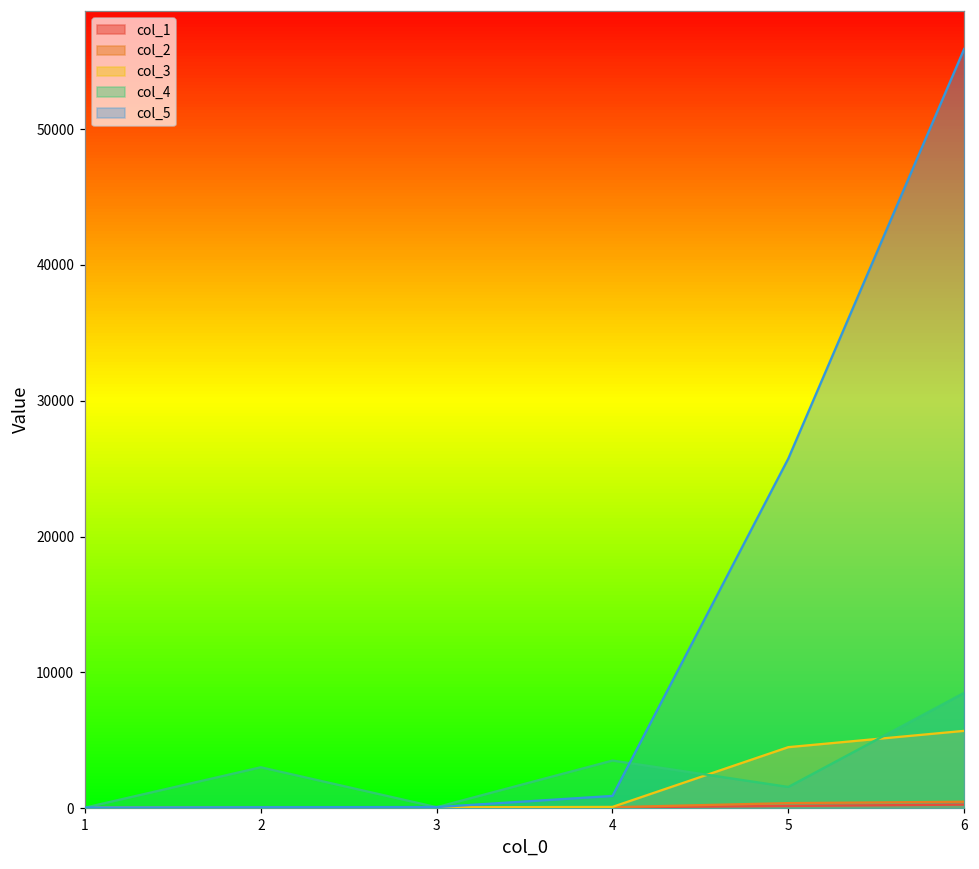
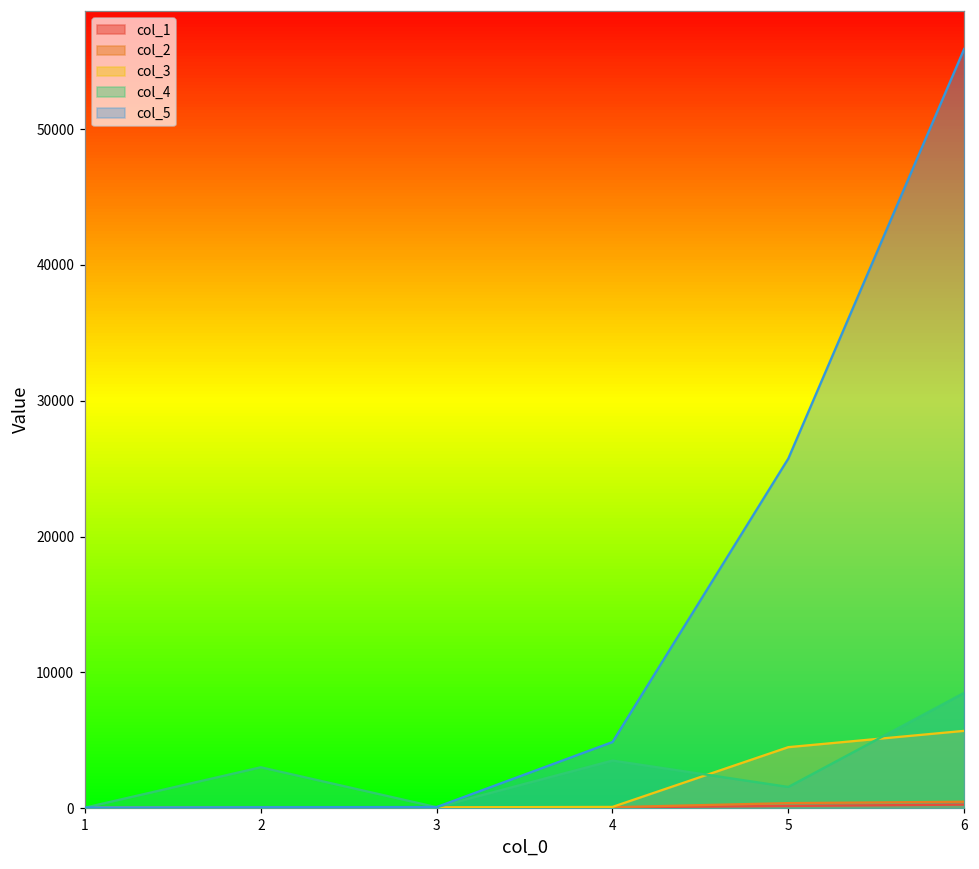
  {
    "col_4": {
      "2": 3000,
      "4": 3500,
      "5": 1600,
      "6": 8500
    },
    "col_5": {
-     "4": 900,
+     "4": 4900,
      "5": 25700,
      "6": 55900
    }
  }
